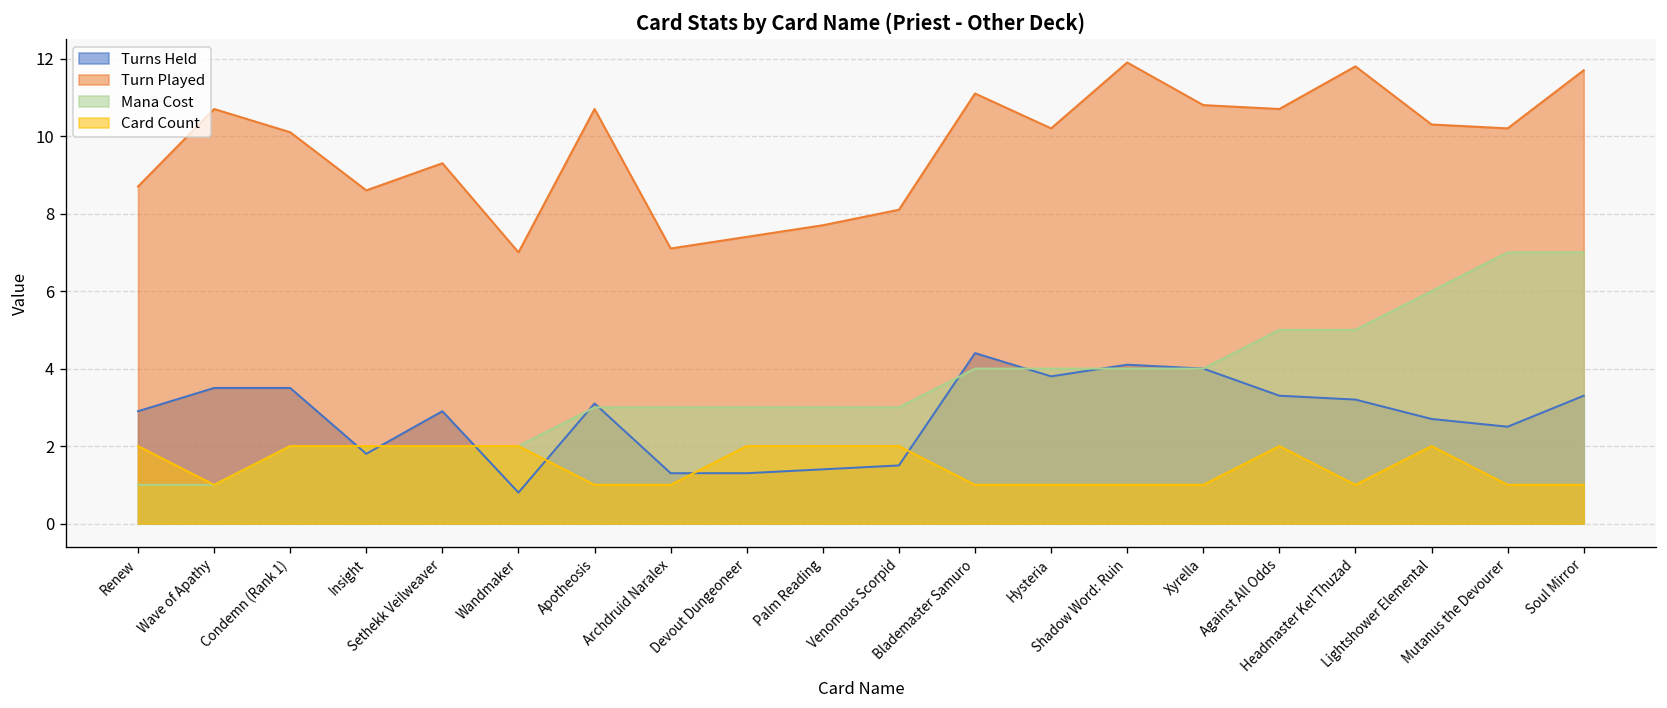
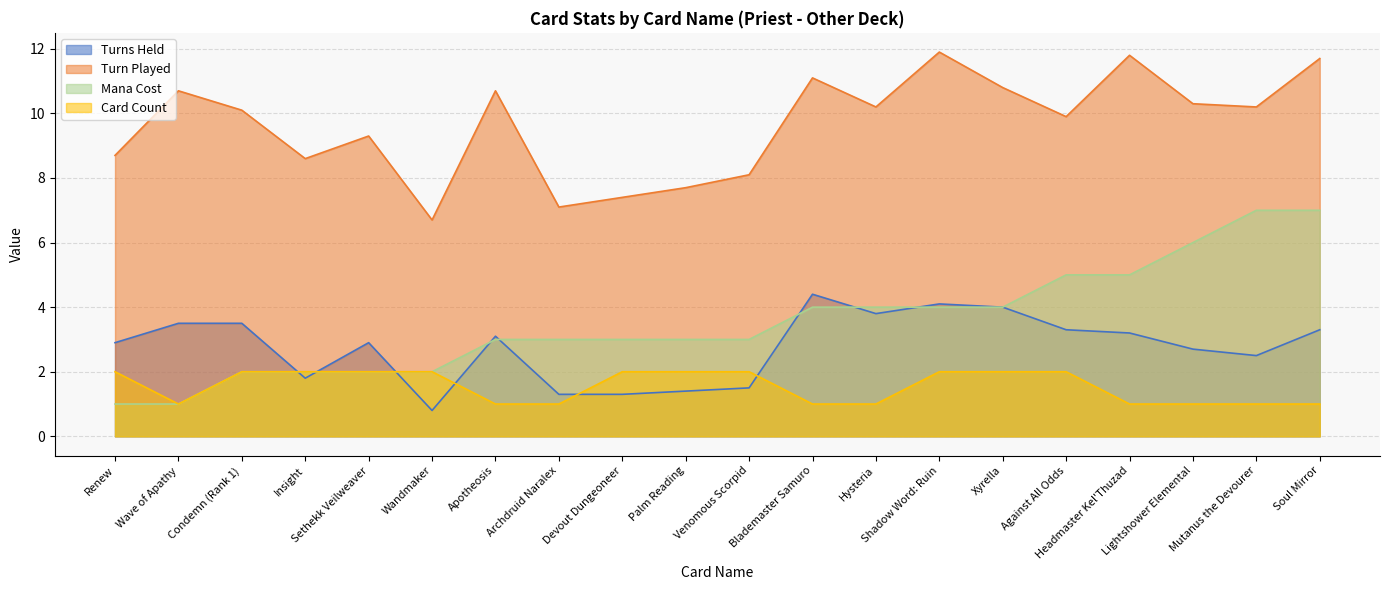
  {
    "Turns Held": {
      "Renew": 2.9,
      "Wave of Apathy": 3.5,
      "Condemn (Rank 1)": 3.5,
      "Insight": 1.8,
      "Sethekk Veilweaver": 2.9,
      "Wandmaker": 0.8,
      "Apotheosis": 3.1,
      "Archdruid Naralex": 1.3,
      "Devout Dungeoneer": 1.3,
      "Palm Reading": 1.4,
      "Venomous Scorpid": 1.5,
      "Blademaster Samuro": 4.4,
      "Hysteria": 3.8,
      "Shadow Word: Ruin": 4.1,
      "Against All Odds": 3.3,
      "Headmaster Kel'Thuzad": 3.2,
      "Lightshower Elemental": 2.7,
      "Mutanus the Devourer": 2.5,
      "Soul Mirror": 3.3
    },
    "Turn Played": {
      "Renew": 8.7,
      "Wave of Apathy": 10.7,
      "Condemn (Rank 1)": 10.1,
      "Insight": 8.6,
      "Sethekk Veilweaver": 9.3,
-     "Wandmaker": 7.0,
+     "Wandmaker": 6.7,
      "Apotheosis": 10.7,
      "Archdruid Naralex": 7.1,
      "Devout Dungeoneer": 7.4,
      "Palm Reading": 7.7,
      "Venomous Scorpid": 8.1,
      "Blademaster Samuro": 11.1,
      "Hysteria": 10.2,
      "Shadow Word: Ruin": 11.9,
      "Xyrella": 10.8,
-     "Against All Odds": 10.7,
+     "Against All Odds": 9.9,
      "Headmaster Kel'Thuzad": 11.8,
      "Lightshower Elemental": 10.3,
      "Mutanus the Devourer": 10.2,
      "Soul Mirror": 11.7
    },
    "Mana Cost": {
      "Renew": 1.0,
      "Apotheosis": 3.0,
      "Archdruid Naralex": 3.0,
      "Devout Dungeoneer": 3.0,
      "Palm Reading": 3.0,
      "Venomous Scorpid": 3.0,
      "Blademaster Samuro": 4.0,
      "Hysteria": 4.0,
      "Shadow Word: Ruin": 4.0,
      "Against All Odds": 5.0,
      "Headmaster Kel'Thuzad": 5.0,
      "Lightshower Elemental": 6.0,
      "Mutanus the Devourer": 7.0,
      "Soul Mirror": 7.0
    },
    "Card Count": {
      "Renew": 2,
      "Apotheosis": 1,
      "Archdruid Naralex": 1,
      "Devout Dungeoneer": 2,
      "Palm Reading": 2,
      "Venomous Scorpid": 2,
      "Blademaster Samuro": 1,
      "Hysteria": 1,
-     "Shadow Word: Ruin": 1,
-     "Xyrella": 1,
+     "Shadow Word: Ruin": 2,
+     "Xyrella": 2,
      "Against All Odds": 2,
      "Headmaster Kel'Thuzad": 1,
-     "Lightshower Elemental": 2,
+     "Lightshower Elemental": 1,
      "Mutanus the Devourer": 1,
      "Soul Mirror": 1
    }
  }
